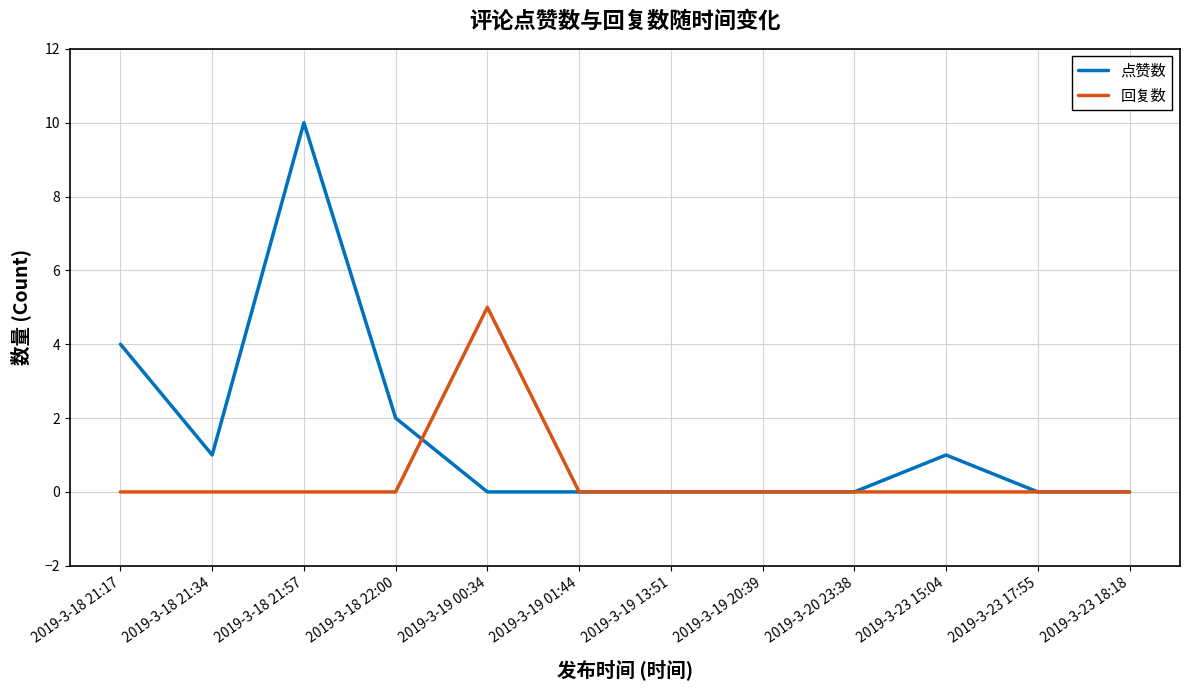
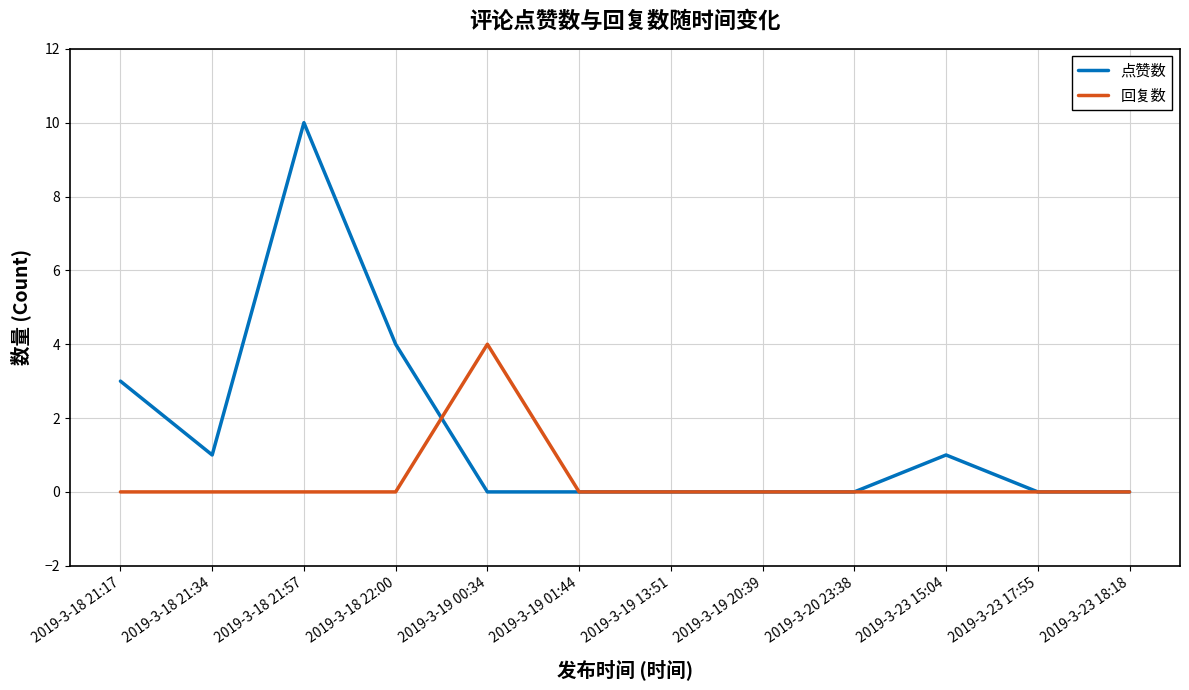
  {
    "点赞数": {
-     "2019-3-18 21:17": 4,
+     "2019-3-18 21:17": 3,
      "2019-3-18 21:34": 1,
      "2019-3-18 21:57": 10,
-     "2019-3-18 22:00": 2,
+     "2019-3-18 22:00": 4,
      "2019-3-19 00:34": 0,
      "2019-3-23 15:04": 1
    },
    "回复数": {
      "2019-3-18 21:17": 0,
      "2019-3-18 21:34": 0,
      "2019-3-18 21:57": 0,
      "2019-3-18 22:00": 0,
-     "2019-3-19 00:34": 5,
+     "2019-3-19 00:34": 4,
      "2019-3-23 15:04": 0
    }
  }
